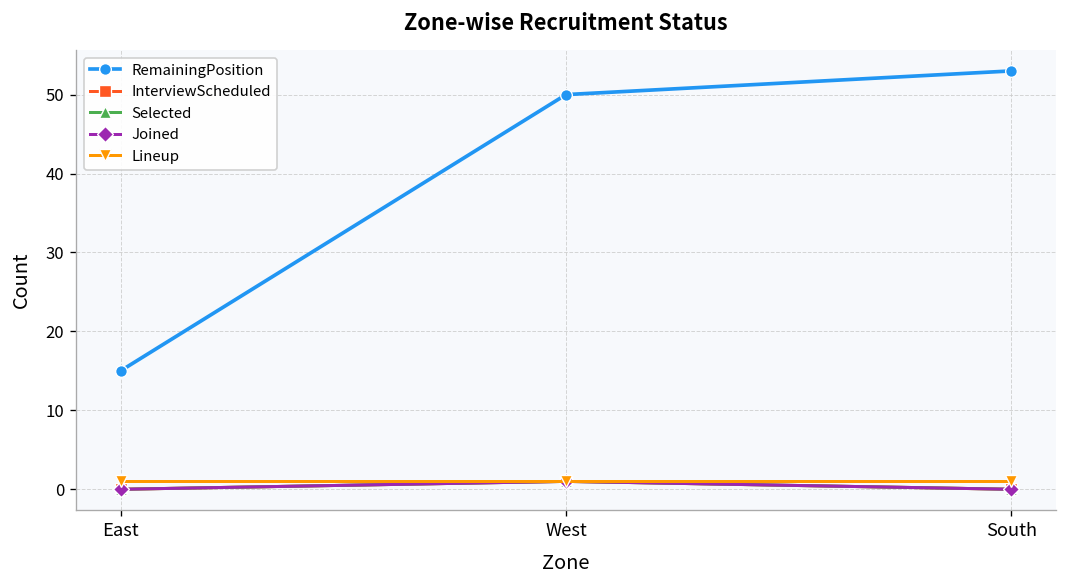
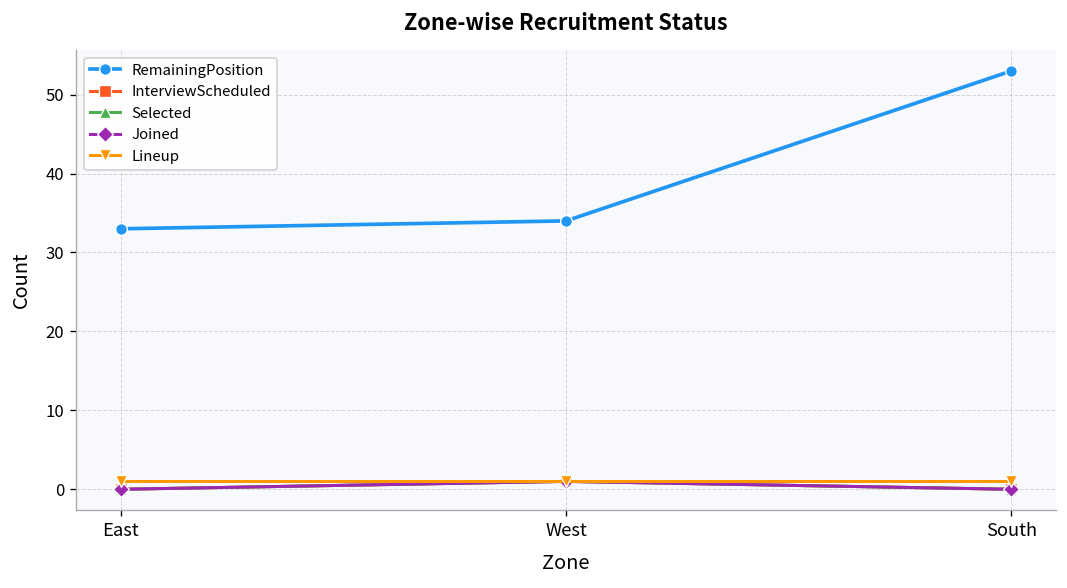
  {
    "RemainingPosition": {
-     "East": 15,
-     "West": 50,
+     "East": 33,
+     "West": 34,
      "South": 53
    },
    "Joined": {
      "East": 0,
      "South": 0
    },
    "Lineup": {
      "East": 1,
      "South": 1
    }
  }
